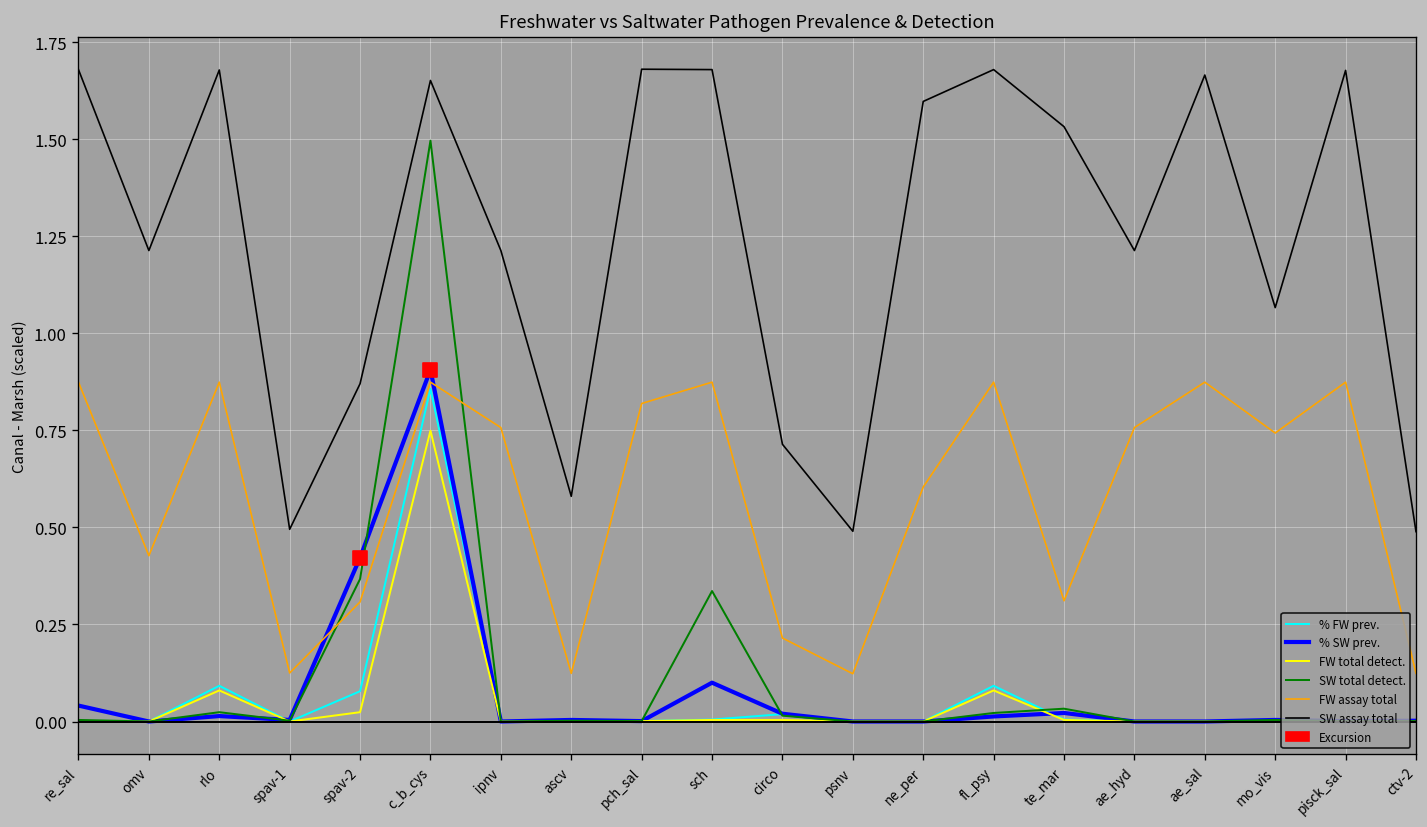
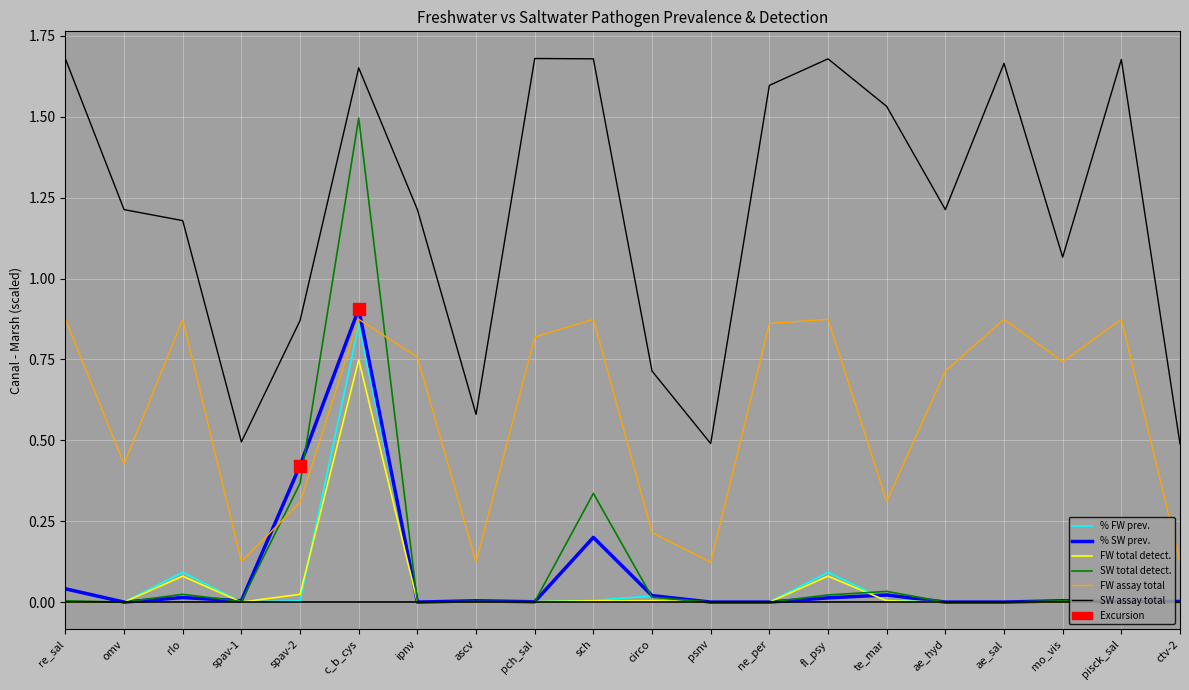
  {
    "% FW prev.": {
      "rlo": 0.09,
-     "spav-2": 0.08,
+     "spav-2": 0.00,
      "c_b_cys": 0.86,
      "fl_psy": 0.09
    },
    "% SW prev.": {
      "re_sal": 0.04,
      "rlo": 0.01,
-     "sch": 0.1,
+     "sch": 0.2,
      "fl_psy": 0.01,
      "te_mar": 0.02
    },
    "FW total detect.": {
      "rlo": 0.08,
      "spav-2": 0.02,
      "c_b_cys": 0.75,
      "circo": 0.00,
      "fl_psy": 0.08
    },
    "SW total detect.": {
      "rlo": 0.02,
      "spav-2": 0.37,
      "c_b_cys": 1.50,
      "sch": 0.34,
      "fl_psy": 0.02,
      "te_mar": 0.03
    },
    "FW assay total": {
      "re_sal": 0.87,
      "omv": 0.43,
      "rlo": 0.87,
      "spav-1": 0.13,
      "spav-2": 0.31,
      "c_b_cys": 0.87,
      "ipnv": 0.76,
      "ascv": 0.12,
      "pch_sal": 0.82,
      "sch": 0.87,
      "circo": 0.22,
      "psnv": 0.12,
-     "ne_per": 0.60,
+     "ne_per": 0.86,
      "fl_psy": 0.87,
      "te_mar": 0.31,
-     "ae_hyd": 0.76,
+     "ae_hyd": 0.71,
      "ae_sal": 0.87,
      "mo_vis": 0.74,
      "pisck_sal": 0.87,
      "ctv-2": 0.12
    },
    "SW assay total": {
      "re_sal": 1.68,
      "omv": 1.21,
-     "rlo": 1.68,
+     "rlo": 1.18,
      "spav-1": 0.50,
      "spav-2": 0.87,
      "c_b_cys": 1.65,
      "ipnv": 1.21,
      "ascv": 0.58,
      "pch_sal": 1.68,
      "sch": 1.68,
      "circo": 0.71,
      "psnv": 0.49,
      "ne_per": 1.60,
      "fl_psy": 1.68,
      "te_mar": 1.53,
      "ae_hyd": 1.21,
      "ae_sal": 1.67,
      "mo_vis": 1.07,
      "pisck_sal": 1.68,
      "ctv-2": 0.49
    }
  }
